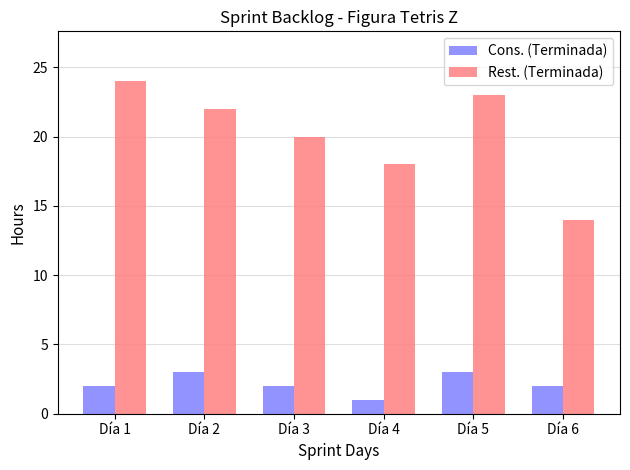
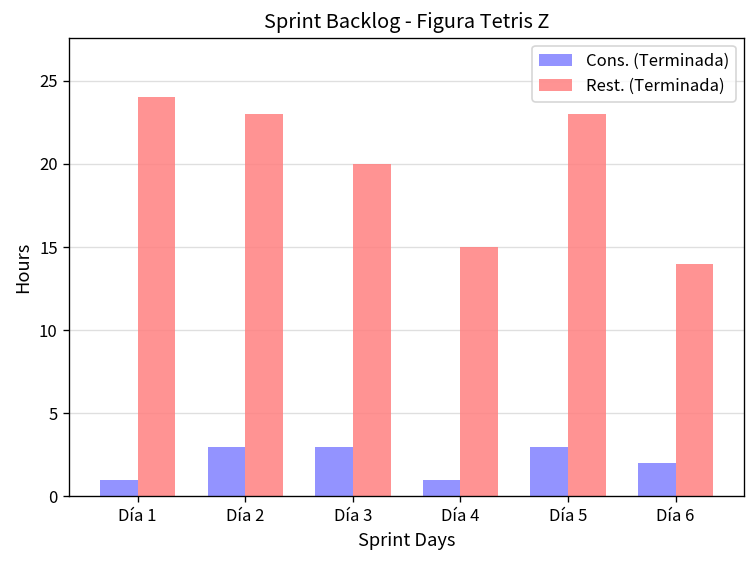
  {
    "Cons. (Terminada)": {
-     "Día 1": 2,
+     "Día 1": 1,
      "Día 2": 3,
-     "Día 3": 2,
+     "Día 3": 3,
      "Día 4": 1,
      "Día 5": 3,
      "Día 6": 2
    },
    "Rest. (Terminada)": {
      "Día 1": 24,
-     "Día 2": 22,
+     "Día 2": 23,
      "Día 3": 20,
-     "Día 4": 18,
+     "Día 4": 15,
      "Día 5": 23,
      "Día 6": 14
    }
  }
